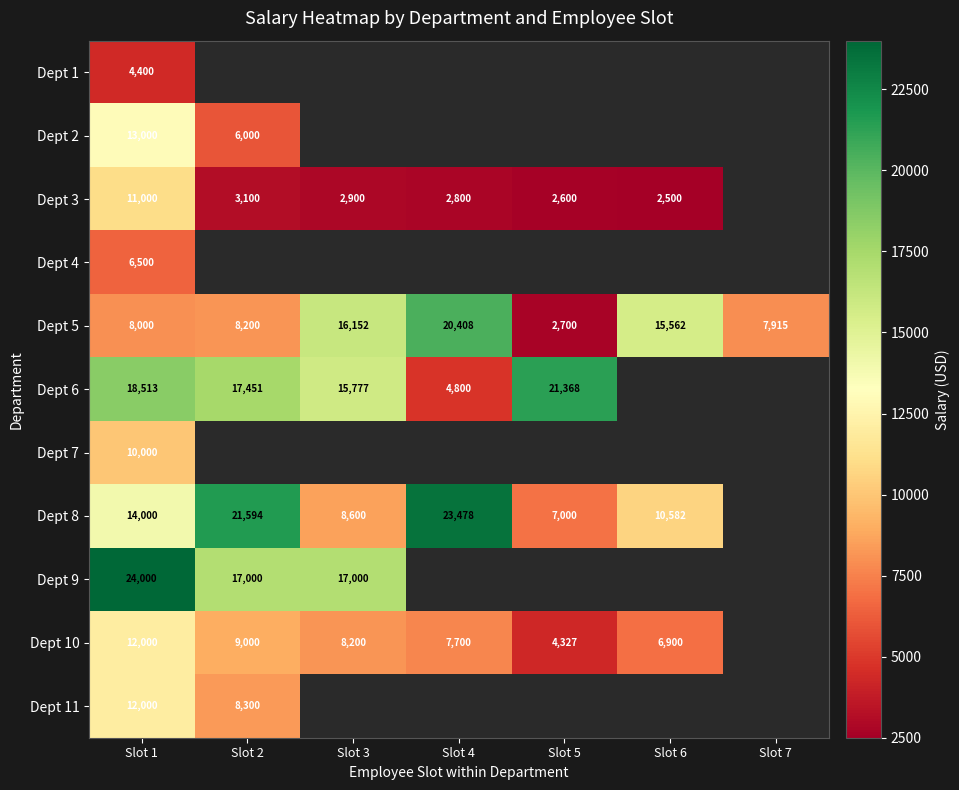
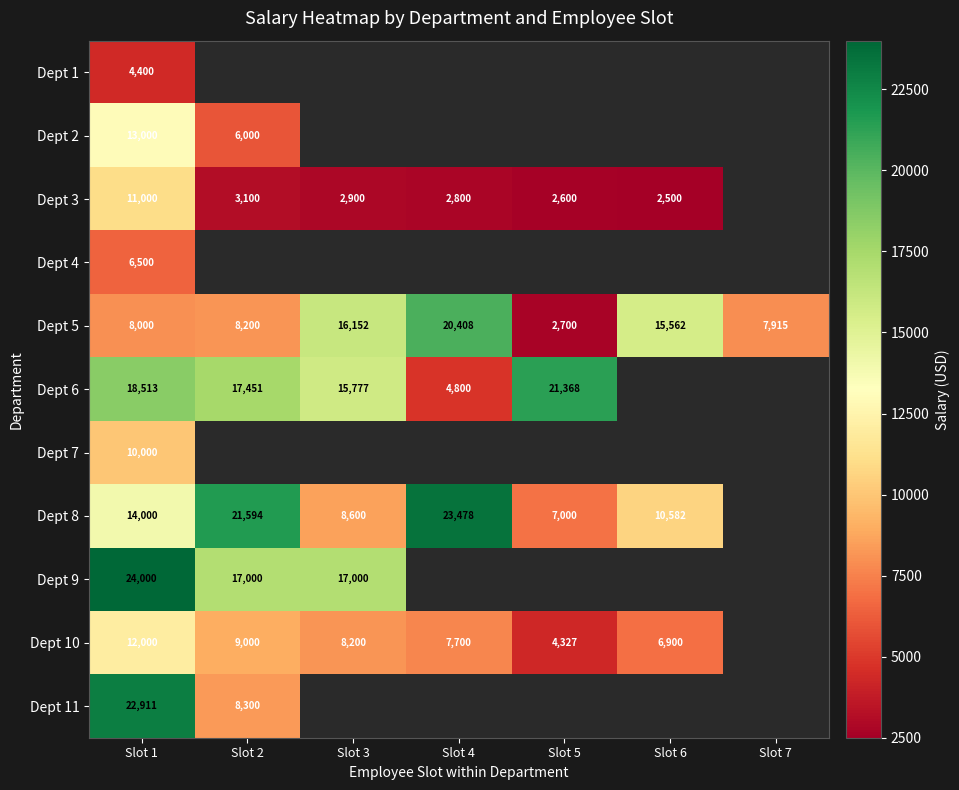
  {
    "Dept 1": {
      "Slot 1": "4,400"
    },
    "Dept 2": {
      "Slot 1": "13,000",
      "Slot 2": "6,000"
    },
    "Dept 3": {
      "Slot 1": "11,000",
      "Slot 2": "3,100",
      "Slot 3": "2,900",
      "Slot 4": "2,800",
      "Slot 5": "2,600",
      "Slot 6": "2,500"
    },
    "Dept 4": {
      "Slot 1": "6,500"
    },
    "Dept 5": {
      "Slot 1": "8,000",
      "Slot 2": "8,200",
      "Slot 3": "16,152",
      "Slot 4": "20,408",
      "Slot 5": "2,700",
      "Slot 6": "15,562",
      "Slot 7": "7,915"
    },
    "Dept 6": {
      "Slot 1": "18,513",
      "Slot 2": "17,451",
      "Slot 3": "15,777",
      "Slot 4": "4,800",
      "Slot 5": "21,368"
    },
    "Dept 7": {
      "Slot 1": "10,000"
    },
    "Dept 8": {
      "Slot 1": "14,000",
      "Slot 2": "21,594",
      "Slot 3": "8,600",
      "Slot 4": "23,478",
      "Slot 5": "7,000",
      "Slot 6": "10,582"
    },
    "Dept 9": {
      "Slot 1": "24,000",
      "Slot 2": "17,000",
      "Slot 3": "17,000"
    },
    "Dept 10": {
      "Slot 1": "12,000",
      "Slot 2": "9,000",
      "Slot 3": "8,200",
      "Slot 4": "7,700",
      "Slot 5": "4,327",
      "Slot 6": "6,900"
    },
    "Dept 11": {
-     "Slot 1": "12,000",
+     "Slot 1": "22,911",
      "Slot 2": "8,300"
    }
  }
